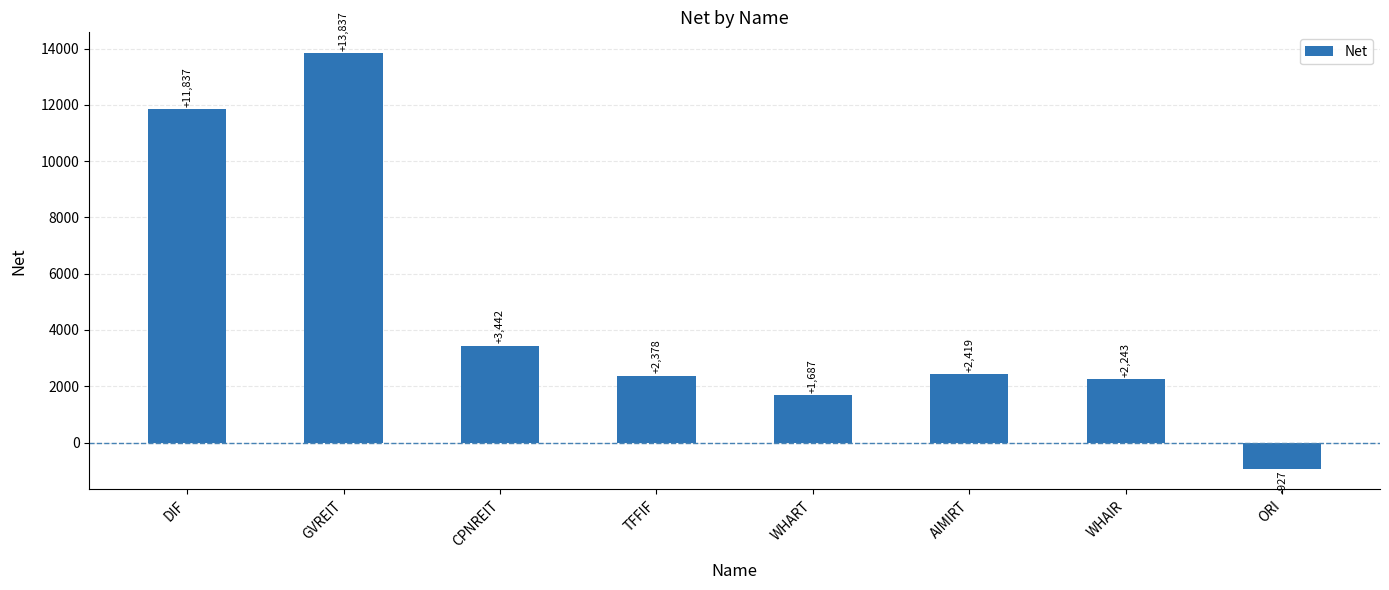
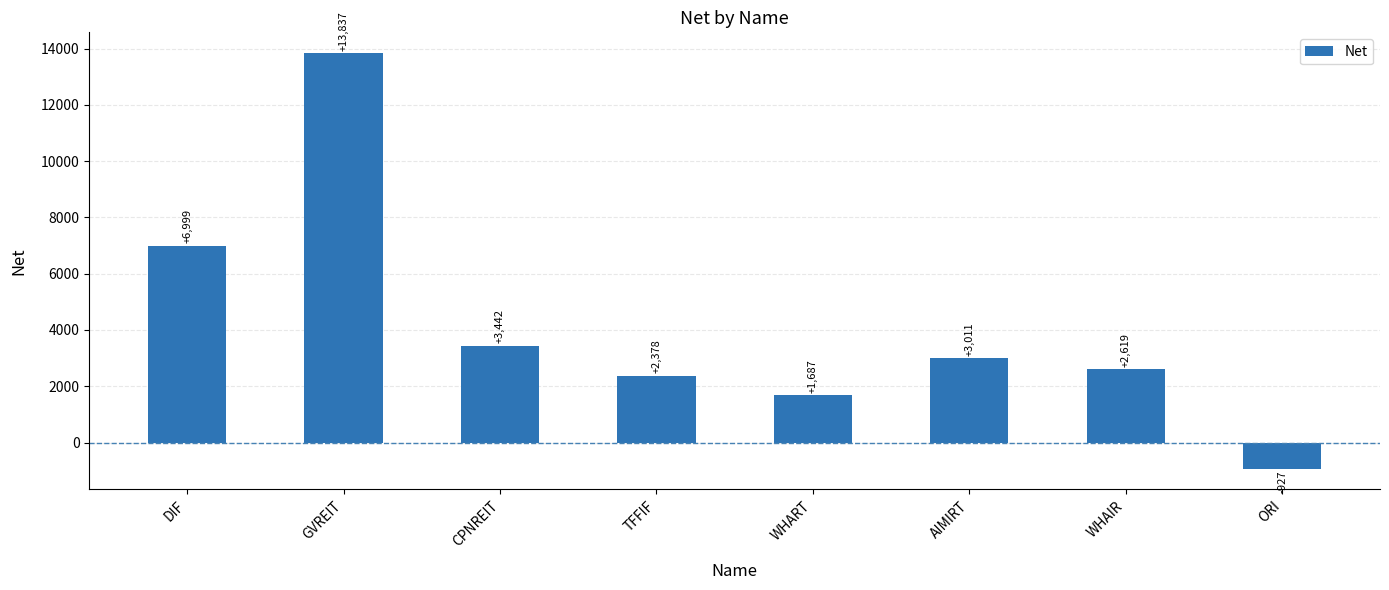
  {
-   "DIF": "+11,837",
+   "DIF": "+6,999",
    "GVREIT": "+13,837",
    "CPNREIT": "+3,442",
    "TFFIF": "+2,378",
    "WHART": "+1,687",
-   "AIMIRT": "+2,419",
-   "WHAIR": "+2,243",
+   "AIMIRT": "+3,011",
+   "WHAIR": "+2,619",
    "ORI": "-927"
  }
